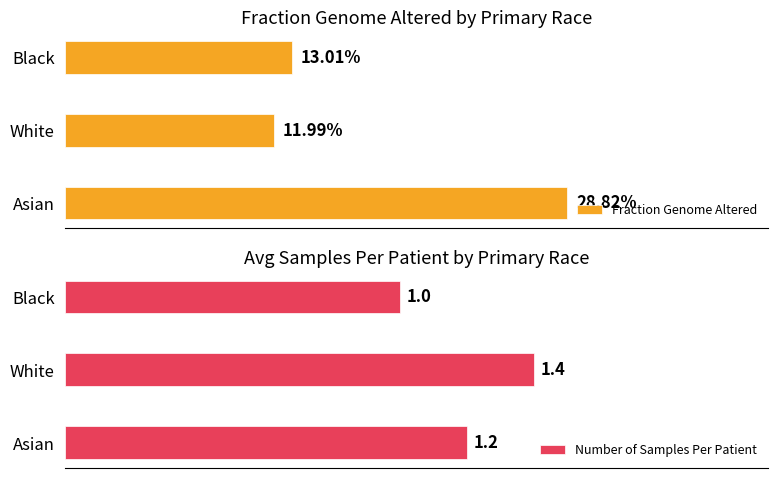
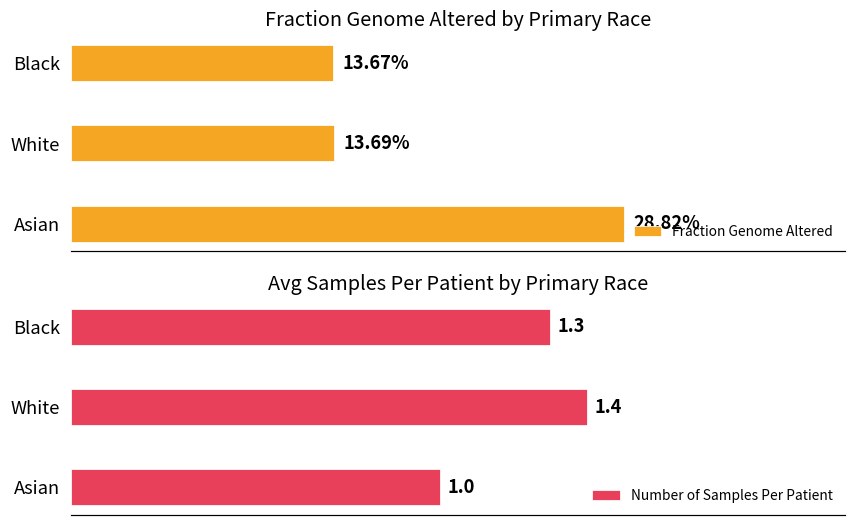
  {
    "Fraction Genome Altered by Primary Race": {
-     "Black": "13.01%",
-     "White": "11.99%",
+     "Black": "13.67%",
+     "White": "13.69%",
      "Asian": "28.82%"
    },
    "Avg Samples Per Patient by Primary Race": {
-     "Black": "1.0",
+     "Black": "1.3",
      "White": "1.4",
-     "Asian": "1.2"
+     "Asian": "1.0"
    }
  }
